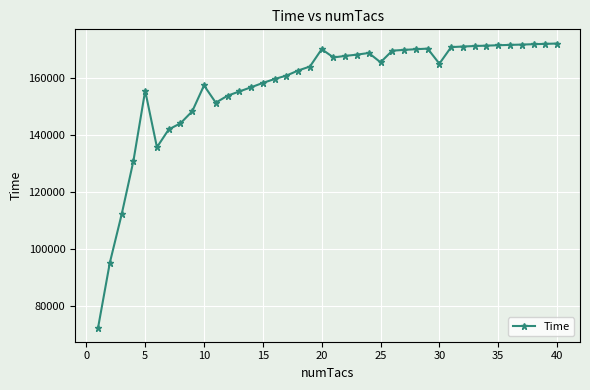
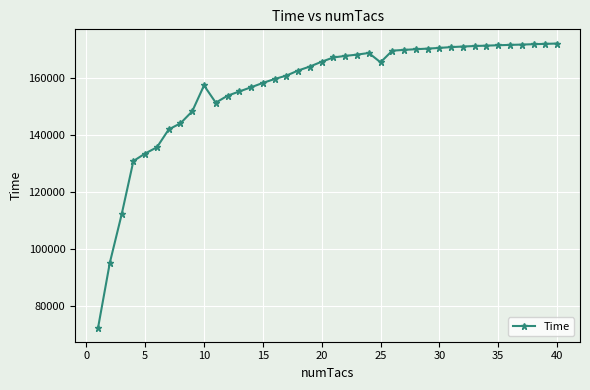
  {
-   "5": 155000,
+   "5": 133000,
    "10": 157000,
    "15": 158000,
-   "20": 170000,
+   "20": 166000,
    "25": 165000,
-   "30": 165000,
+   "30": 170000,
    "35": 171000,
    "40": 172000
  }
